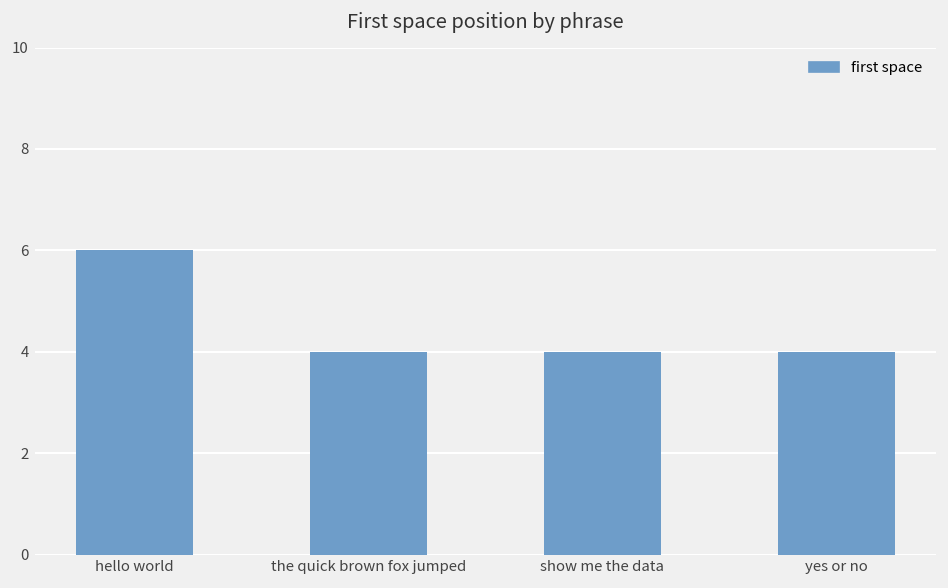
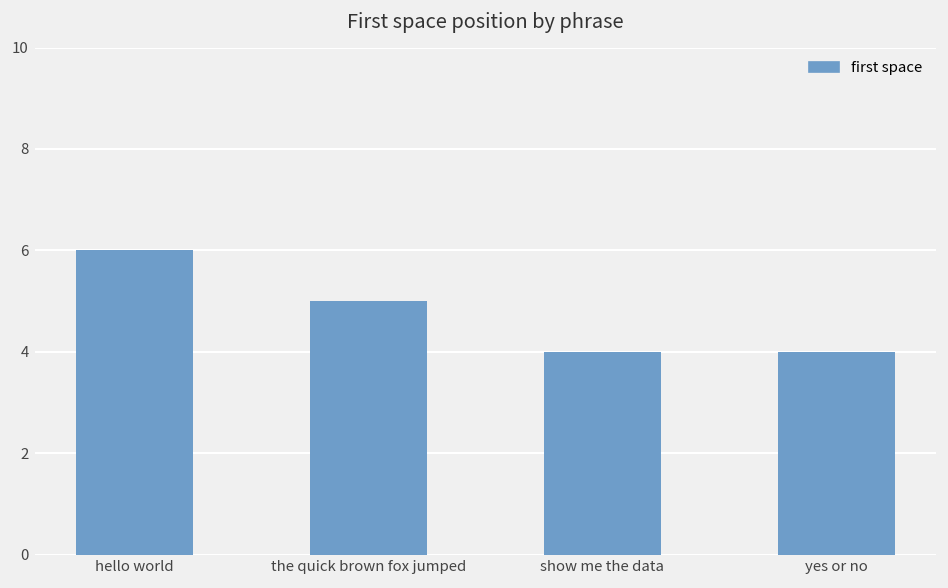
  {
    "hello world": 6,
-   "the quick brown fox jumped": 4,
+   "the quick brown fox jumped": 5,
    "show me the data": 4,
    "yes or no": 4
  }
